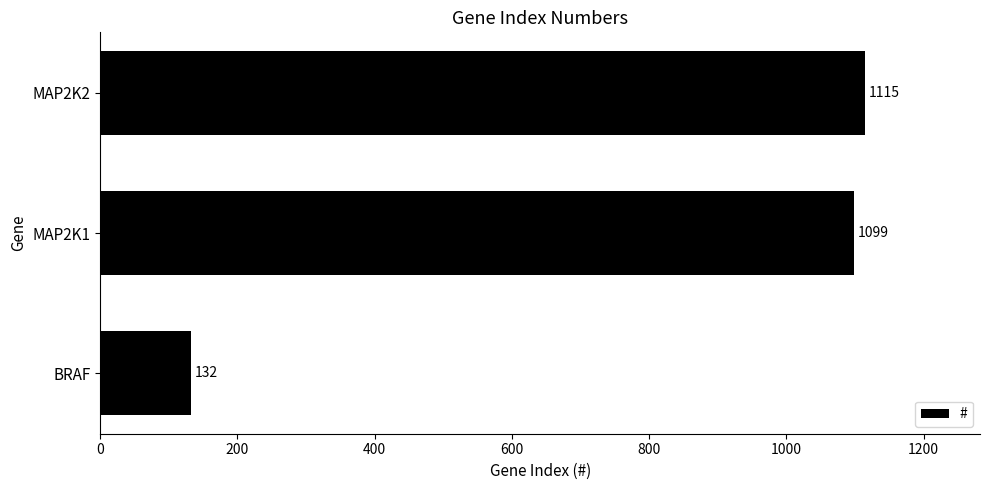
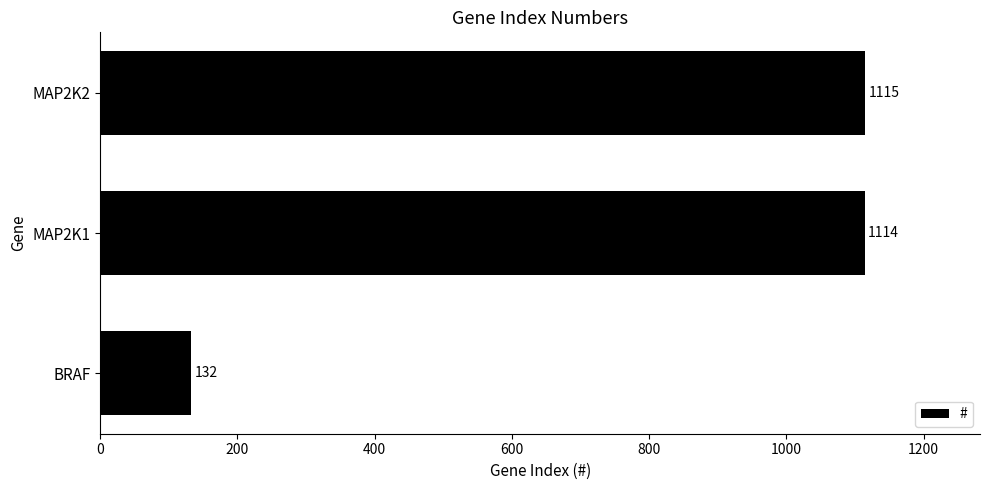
  {
    "MAP2K2": 1115,
-   "MAP2K1": 1099,
+   "MAP2K1": 1114,
    "BRAF": 132
  }
